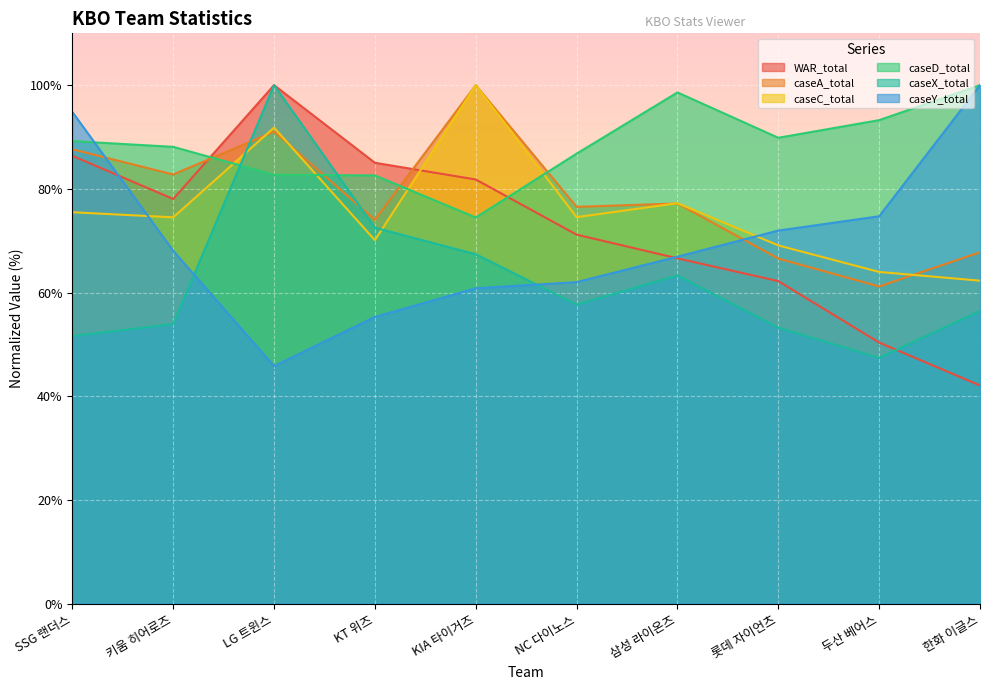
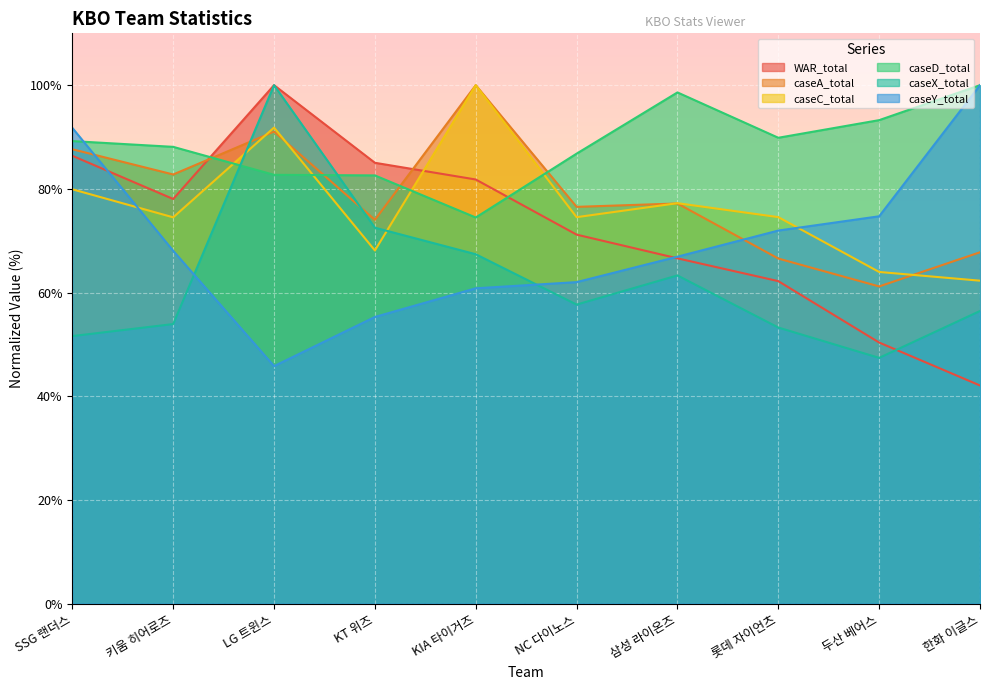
  {
    "caseC_total": {
-     "SSG 랜더스": "75%",
+     "SSG 랜더스": "80%",
      "키움 히어로즈": "75%",
      "LG 트윈스": "92%",
-     "KT 위즈": "70%",
+     "KT 위즈": "68%",
      "NC 다이노스": "75%",
-     "롯데 자이언츠": "69%",
+     "롯데 자이언츠": "75%",
      "두산 베어스": "64%",
      "한화 이글스": "62%"
    },
    "caseY_total": {
-     "SSG 랜더스": "95%",
+     "SSG 랜더스": "92%",
      "키움 히어로즈": "68%",
      "LG 트윈스": "46%",
      "KT 위즈": "55%",
      "KIA 타이거즈": "61%",
      "NC 다이노스": "62%",
      "롯데 자이언츠": "72%",
      "두산 베어스": "75%"
    }
  }
